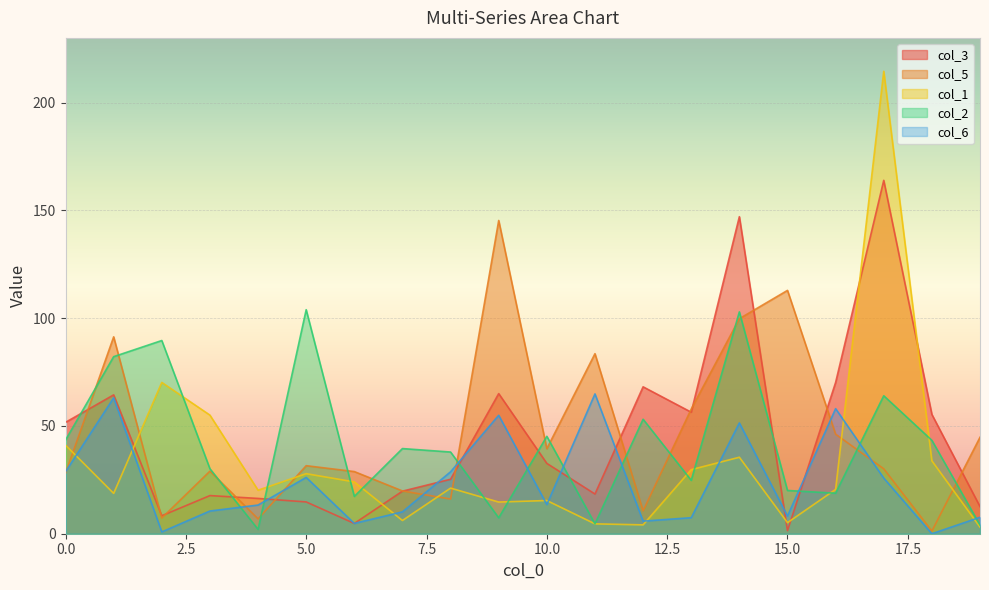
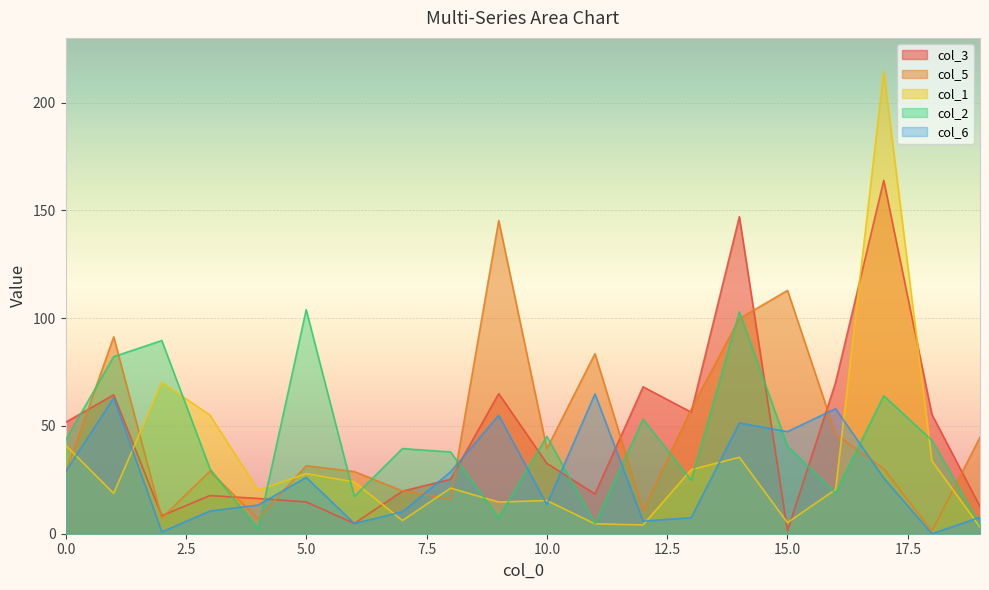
  {
    "col_2": {
      "0.0": 43,
      "5.0": 104,
      "10.0": 45,
-     "15.0": 20
+     "15.0": 41
    },
    "col_6": {
      "5.0": 26,
      "10.0": 14,
-     "15.0": 8
+     "15.0": 47
    }
  }
